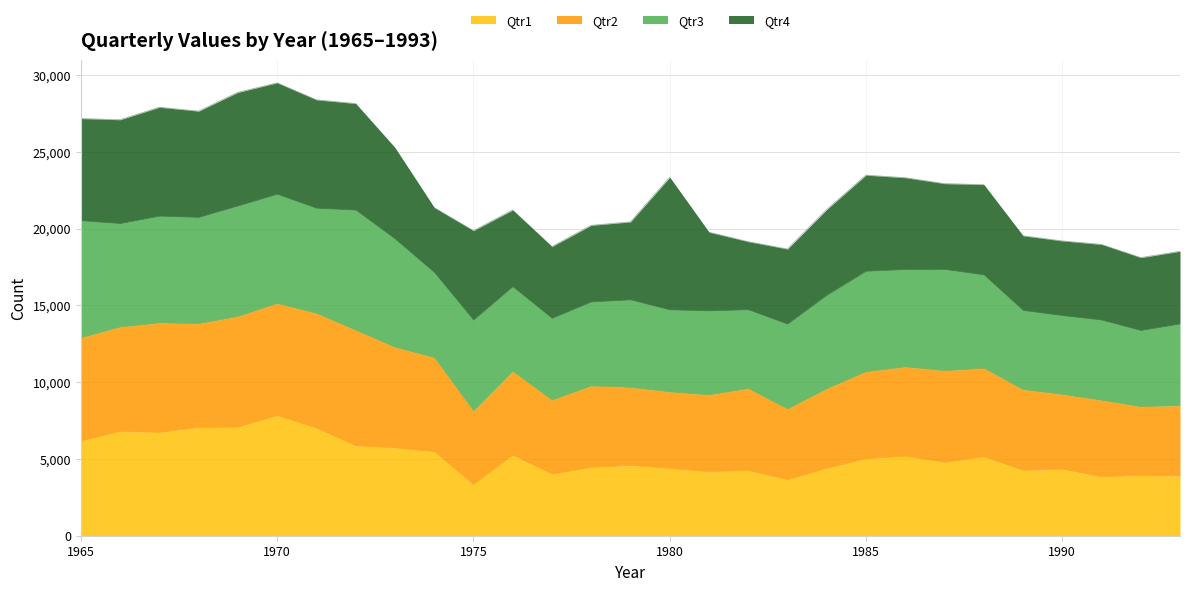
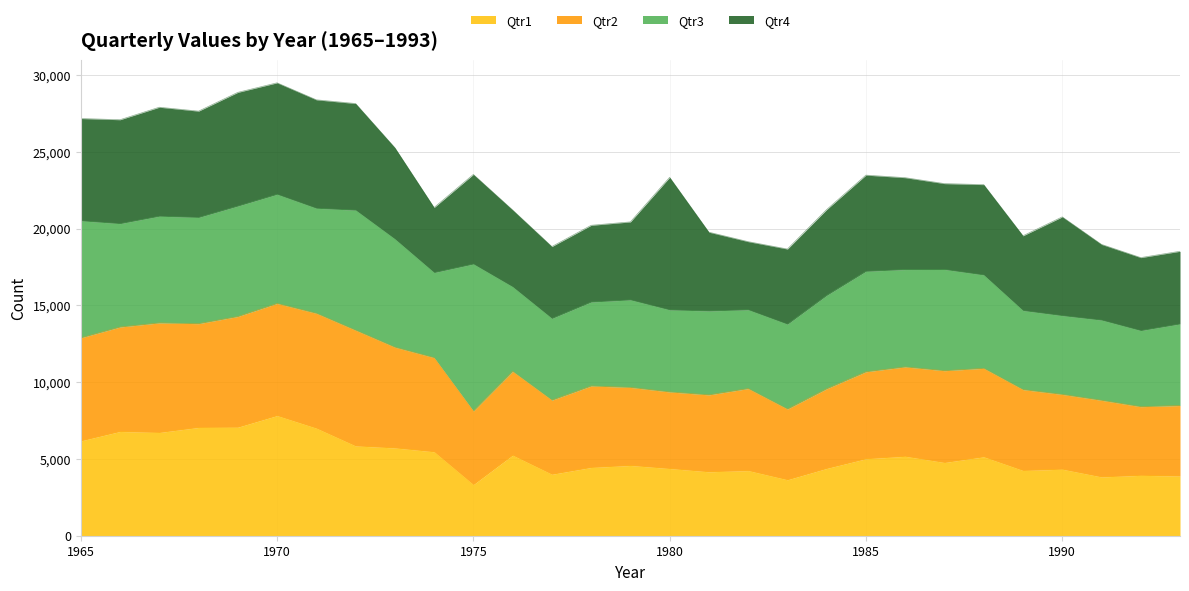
  {
    "Qtr3": {
      "1965": "7,600",
      "1970": "7,100",
-     "1975": "5,900",
+     "1975": "9,600",
      "1980": "5,300",
      "1985": "6,500",
      "1990": "5,100"
    },
    "Qtr4": {
      "1965": "6,700",
      "1970": "7,300",
      "1975": "5,800",
      "1980": "8,600",
      "1985": "6,300",
-     "1990": "4,900"
+     "1990": "6,400"
    }
  }
